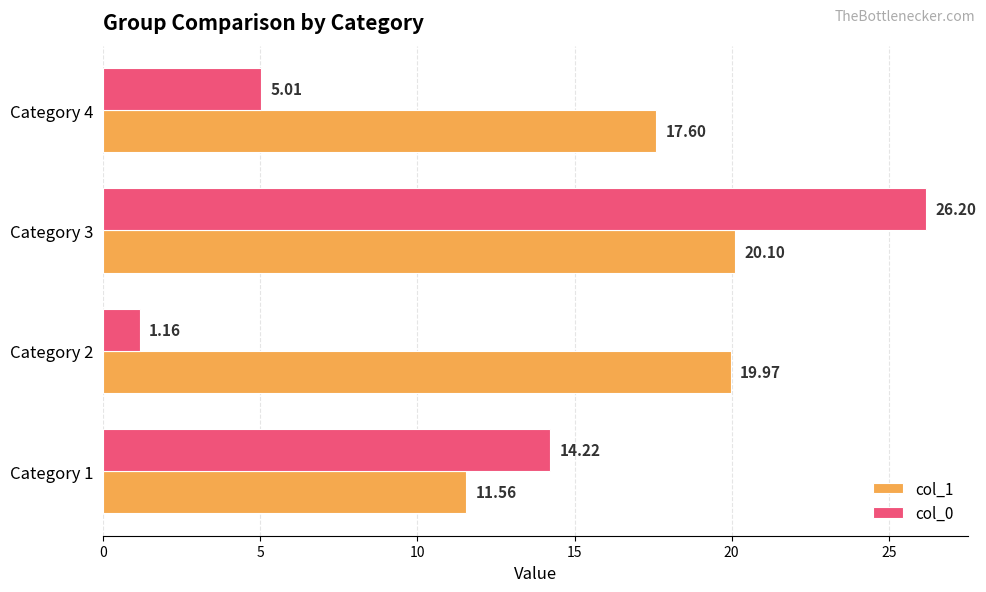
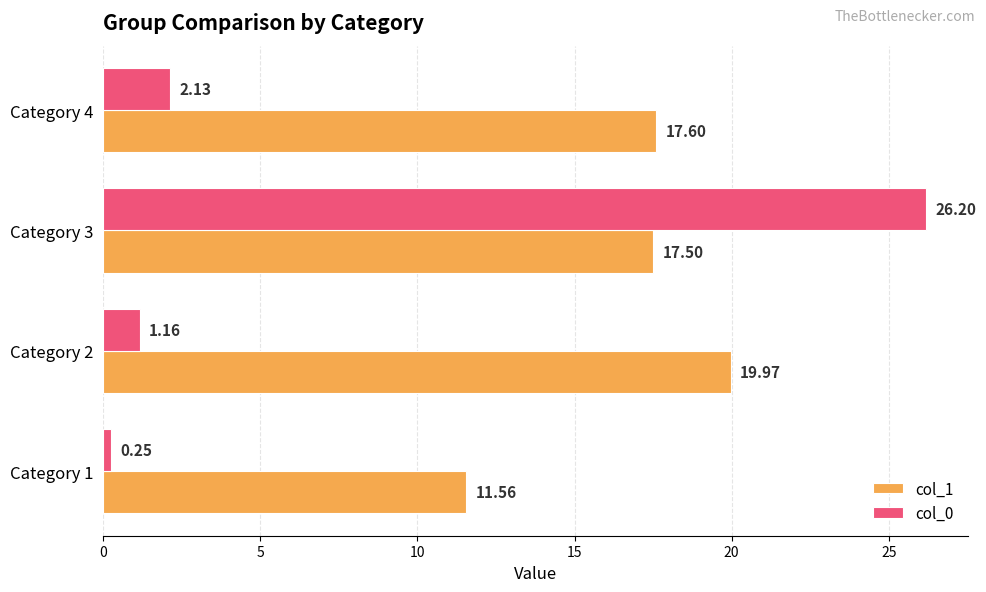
  {
    "col_1": {
      "Category 4": 17.60,
-     "Category 3": 20.10,
+     "Category 3": 17.50,
      "Category 2": 19.97,
      "Category 1": 11.56
    },
    "col_0": {
-     "Category 4": 5.01,
+     "Category 4": 2.13,
      "Category 3": 26.20,
      "Category 2": 1.16,
-     "Category 1": 14.22
+     "Category 1": 0.25
    }
  }
